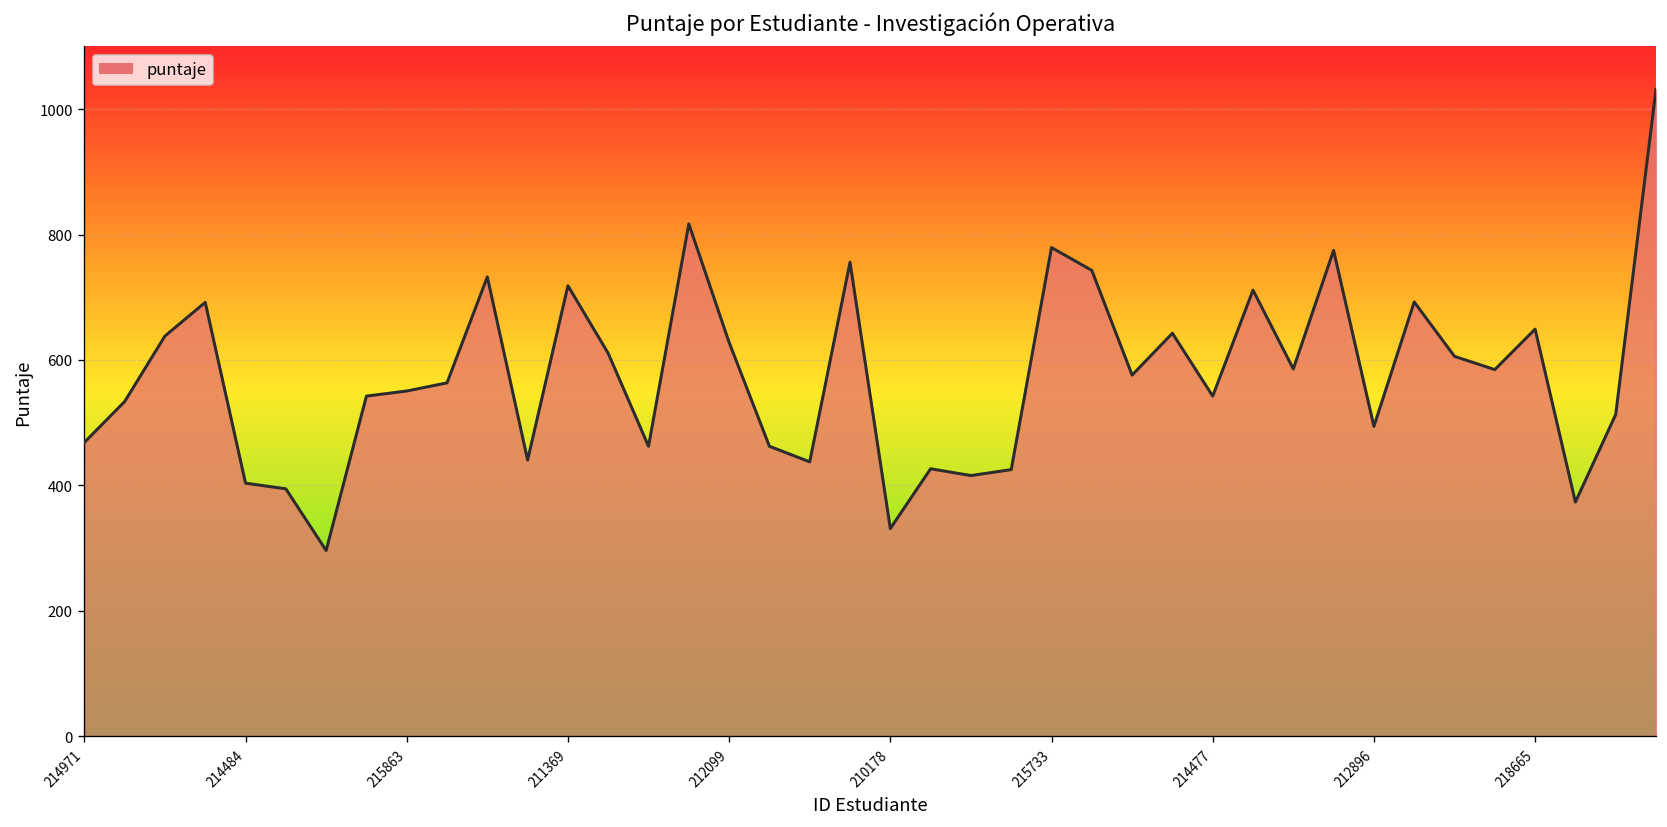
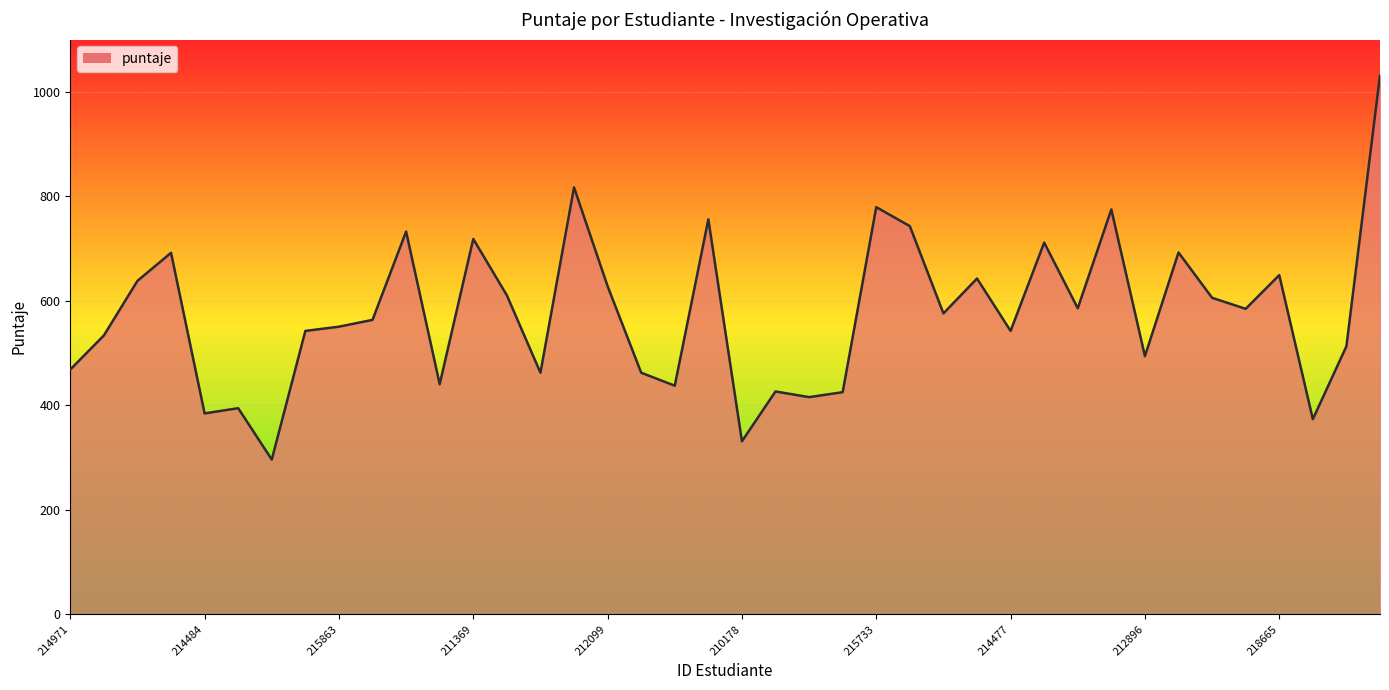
  {
    "214971": 470,
-   "214484": 400,
+   "214484": 380,
    "215863": 550,
    "211369": 720,
    "212099": 630,
    "210178": 330,
    "215733": 780,
    "214477": 540,
    "212896": 490,
    "218665": 650
  }
